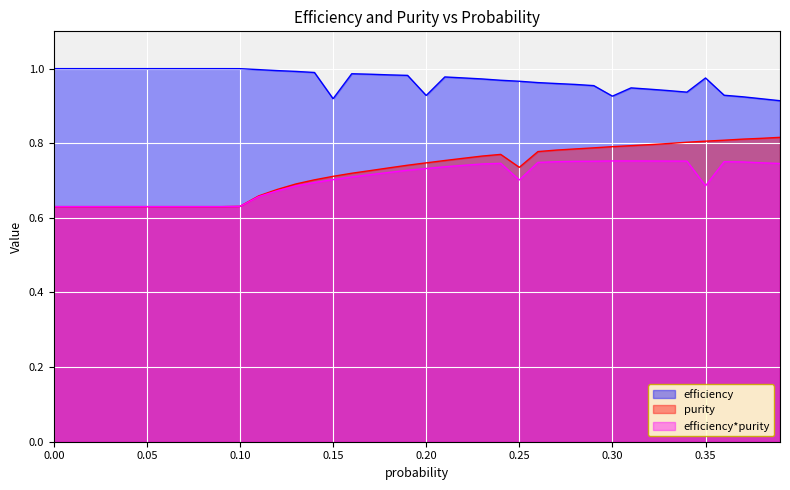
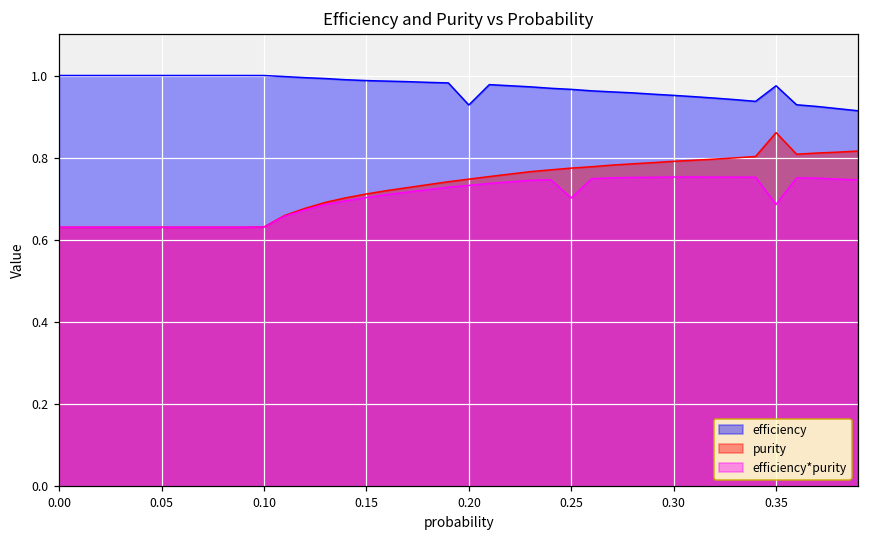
  {
    "efficiency": {
      "0.00": 1.00,
      "0.05": 1.00,
      "0.10": 1.00,
-     "0.15": 0.92,
+     "0.15": 0.99,
      "0.20": 0.93,
      "0.25": 0.97,
-     "0.30": 0.93,
+     "0.30": 0.95,
      "0.35": 0.97
    },
    "purity": {
      "0.15": 0.71,
      "0.20": 0.75,
-     "0.25": 0.74,
+     "0.25": 0.77,
      "0.30": 0.79,
-     "0.35": 0.81
+     "0.35": 0.86
    },
    "efficiency*purity": {
      "0.15": 0.70,
      "0.20": 0.73,
      "0.25": 0.70,
      "0.30": 0.75,
      "0.35": 0.69
    }
  }
